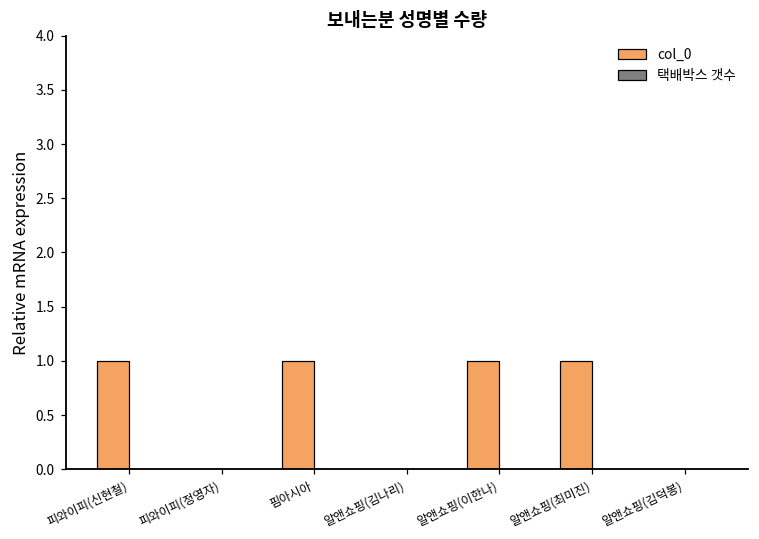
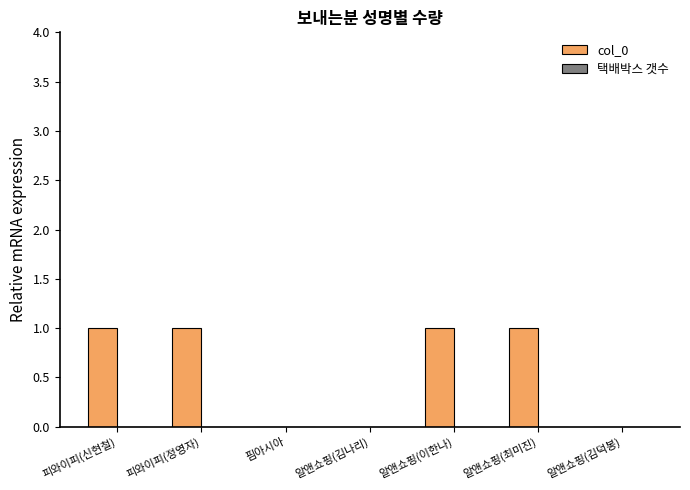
  {
    "col_0": {
      "피와이피(신현철)": 1,
-     "피와이피(정영자)": 0,
-     "핌아시아": 1,
+     "피와이피(정영자)": 1,
+     "핌아시아": 0,
      "알앤쇼핑(김나리)": 0,
      "알앤쇼핑(이한나)": 1,
      "알앤쇼핑(최미진)": 1,
      "알앤쇼핑(김덕봉)": 0
    },
    "택배박스 갯수": {
      "피와이피(신현철)": 0,
      "피와이피(정영자)": 0,
      "핌아시아": 0,
      "알앤쇼핑(김나리)": 0,
      "알앤쇼핑(이한나)": 0,
      "알앤쇼핑(최미진)": 0,
      "알앤쇼핑(김덕봉)": 0
    }
  }
